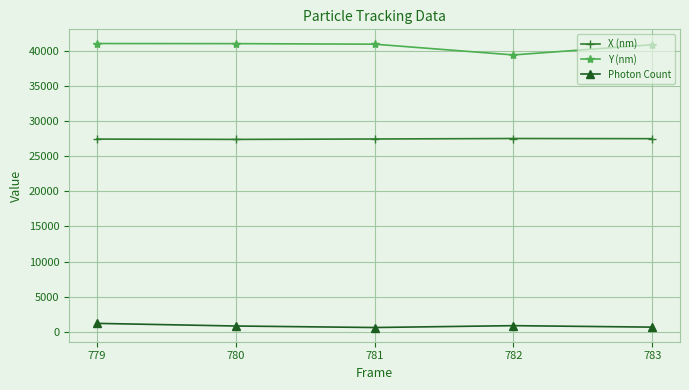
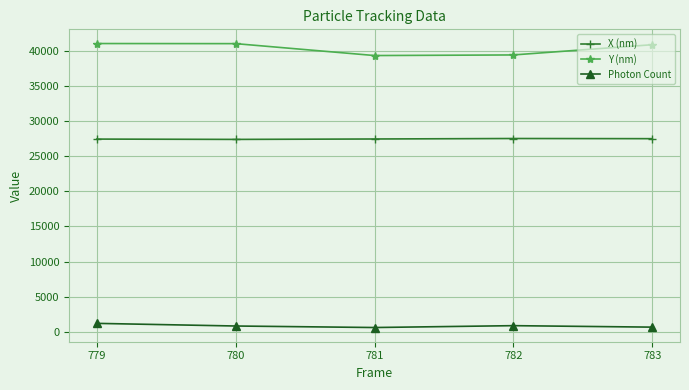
  {
    "Y (nm)": {
      "779": 41000,
      "780": 41000,
-     "781": 41000,
+     "781": 39000,
      "782": 39000
    }
  }
